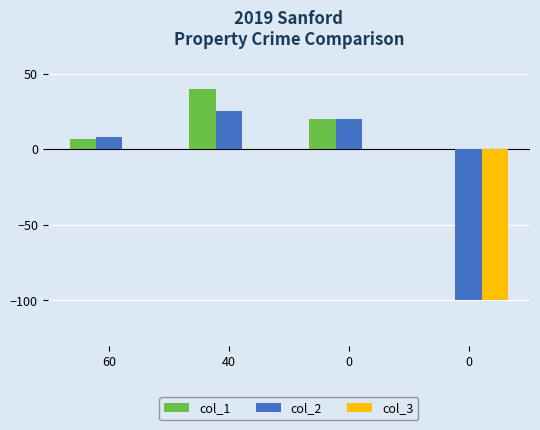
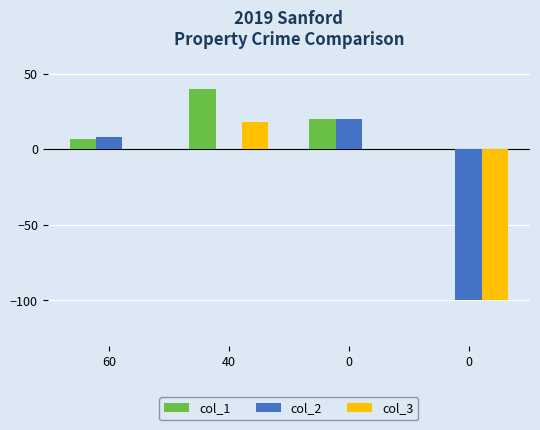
  {
    "col_1": {
      "60": 7,
      "40": 40
    },
    "col_2": {
      "60": 8,
-     "40": 25
+     "40": 0
    },
    "col_3": {
      "60": 0,
-     "40": 0
+     "40": 18
    }
  }
